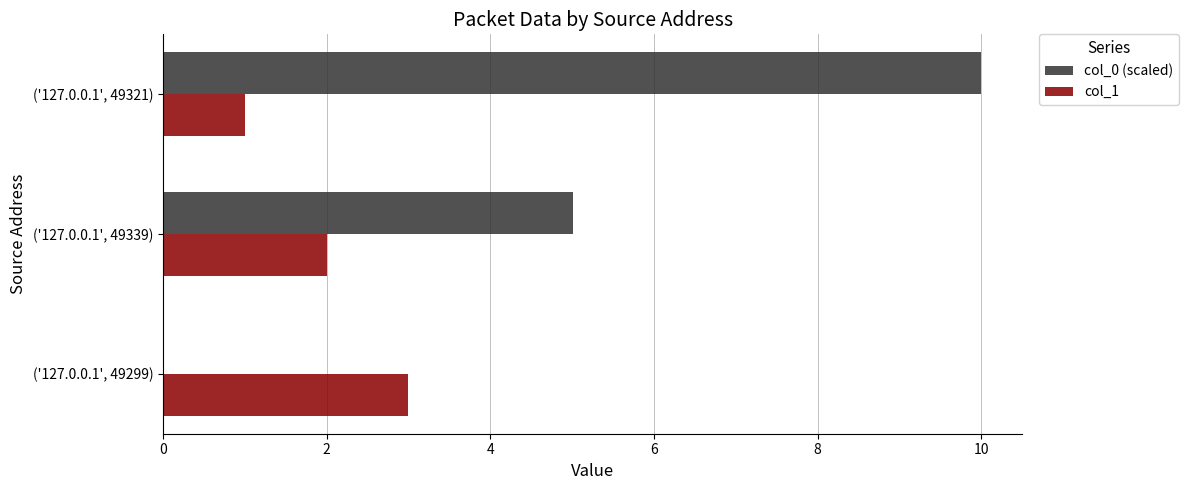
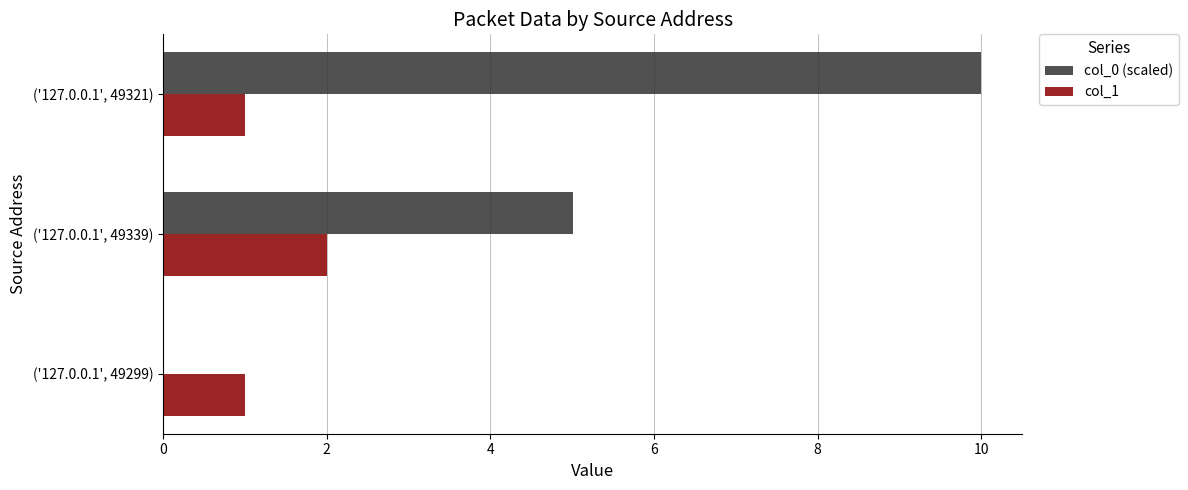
  {
    "col_0 (scaled)": {
      "('127.0.0.1', 49321)": 10,
      "('127.0.0.1', 49339)": 5,
      "('127.0.0.1', 49299)": 0
    },
    "col_1": {
      "('127.0.0.1', 49321)": 1,
      "('127.0.0.1', 49339)": 2,
-     "('127.0.0.1', 49299)": 3
+     "('127.0.0.1', 49299)": 1
    }
  }
